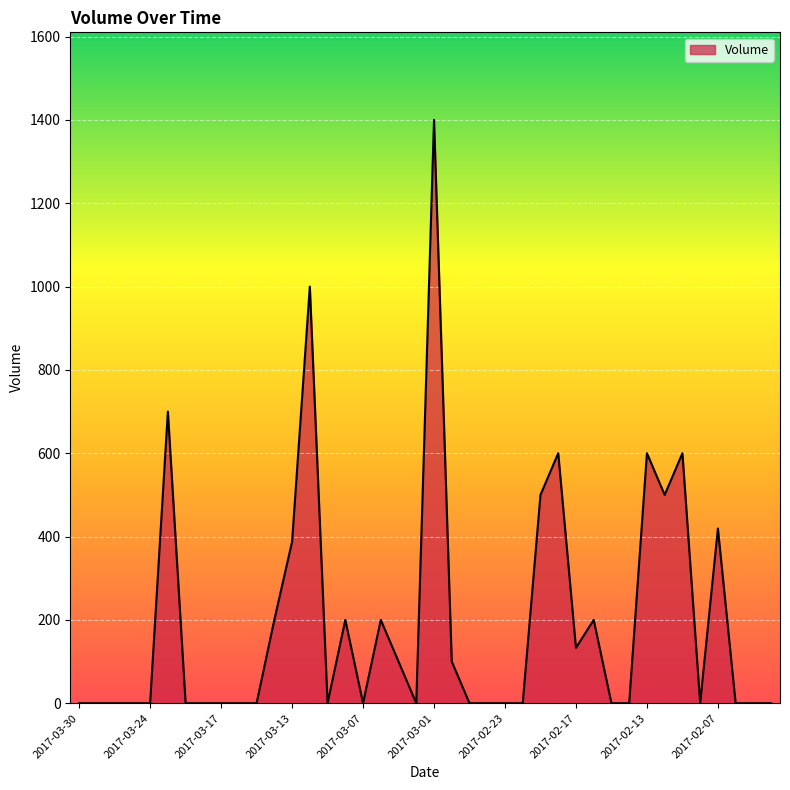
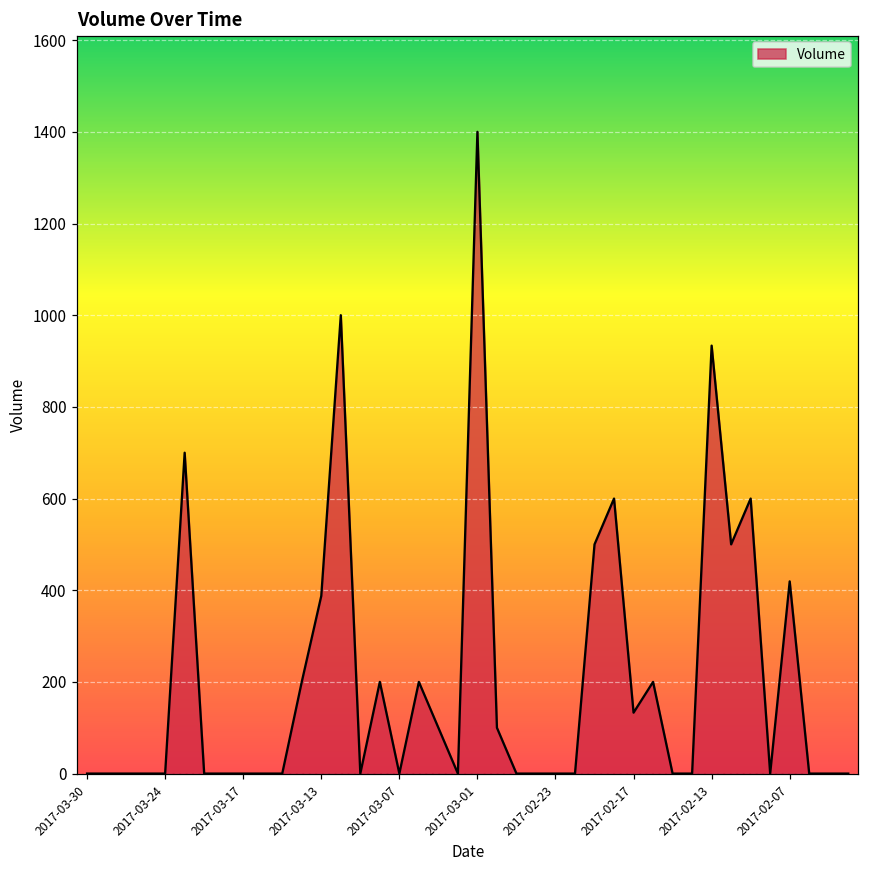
  {
    "2017-03-30": 0,
    "2017-03-24": 0,
    "2017-03-17": 0,
    "2017-03-13": 390,
    "2017-03-07": 0,
    "2017-03-01": 1400,
    "2017-02-23": 0,
    "2017-02-17": 130,
-   "2017-02-13": 600,
+   "2017-02-13": 930,
    "2017-02-07": 420
  }
